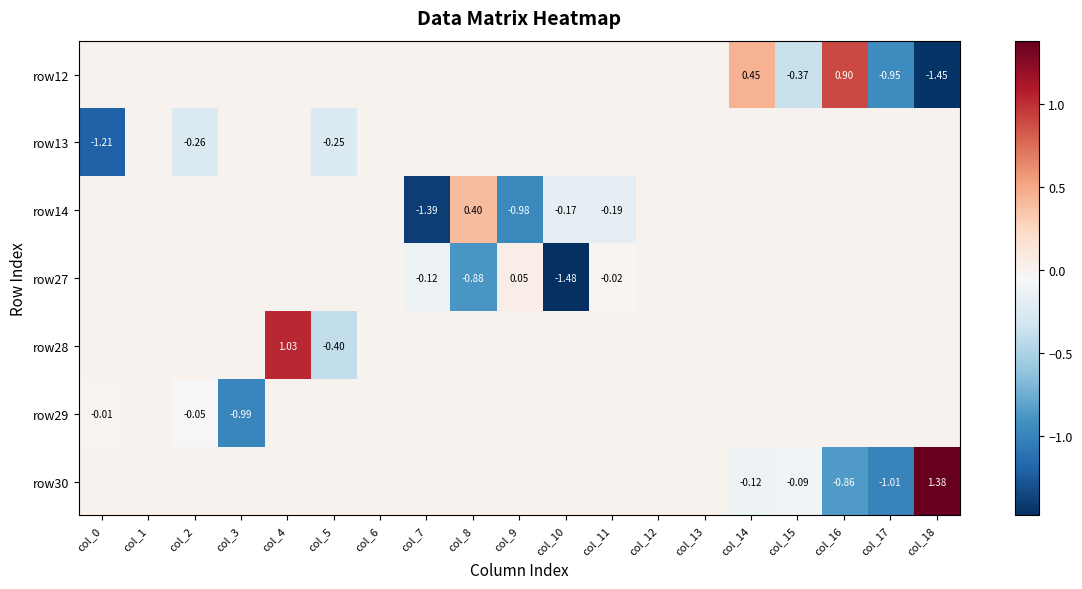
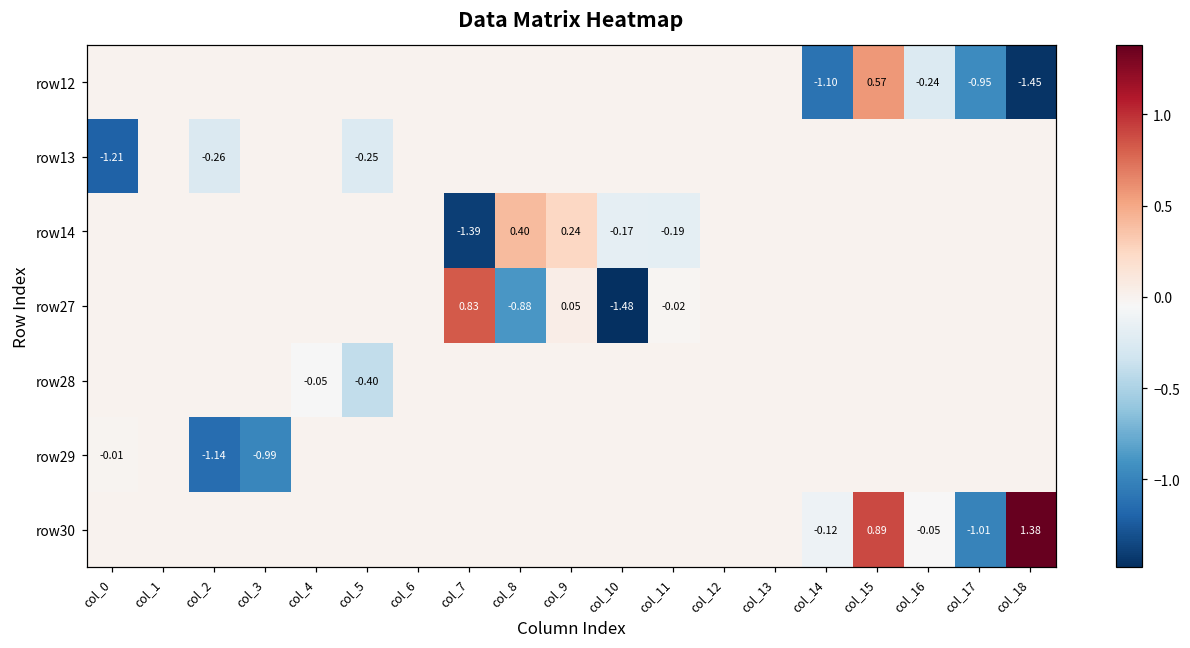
  {
    "row12": {
-     "col_14": 0.45,
-     "col_15": -0.37,
-     "col_16": 0.90,
+     "col_14": -1.10,
+     "col_15": 0.57,
+     "col_16": -0.24,
      "col_17": -0.95,
      "col_18": -1.45
    },
    "row13": {
      "col_0": -1.21,
      "col_2": -0.26,
      "col_5": -0.25
    },
    "row14": {
      "col_7": -1.39,
      "col_8": 0.40,
-     "col_9": -0.98,
+     "col_9": 0.24,
      "col_10": -0.17,
      "col_11": -0.19
    },
    "row27": {
-     "col_7": -0.12,
+     "col_7": 0.83,
      "col_8": -0.88,
      "col_9": 0.05,
      "col_10": -1.48,
      "col_11": -0.02
    },
    "row28": {
-     "col_4": 1.03,
+     "col_4": -0.05,
      "col_5": -0.40
    },
    "row29": {
      "col_0": -0.01,
-     "col_2": -0.05,
+     "col_2": -1.14,
      "col_3": -0.99
    },
    "row30": {
      "col_14": -0.12,
-     "col_15": -0.09,
-     "col_16": -0.86,
+     "col_15": 0.89,
+     "col_16": -0.05,
      "col_17": -1.01,
      "col_18": 1.38
    }
  }
